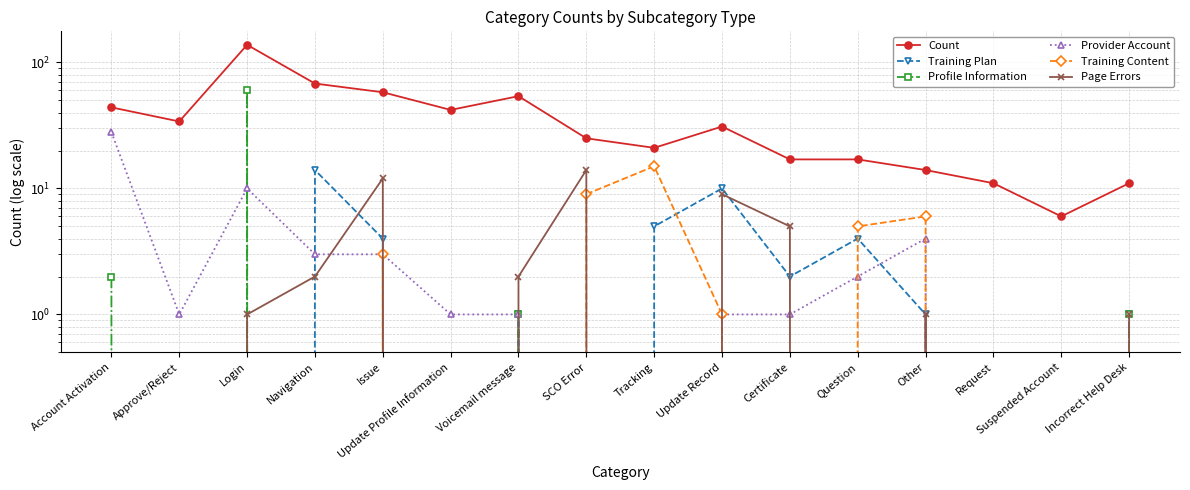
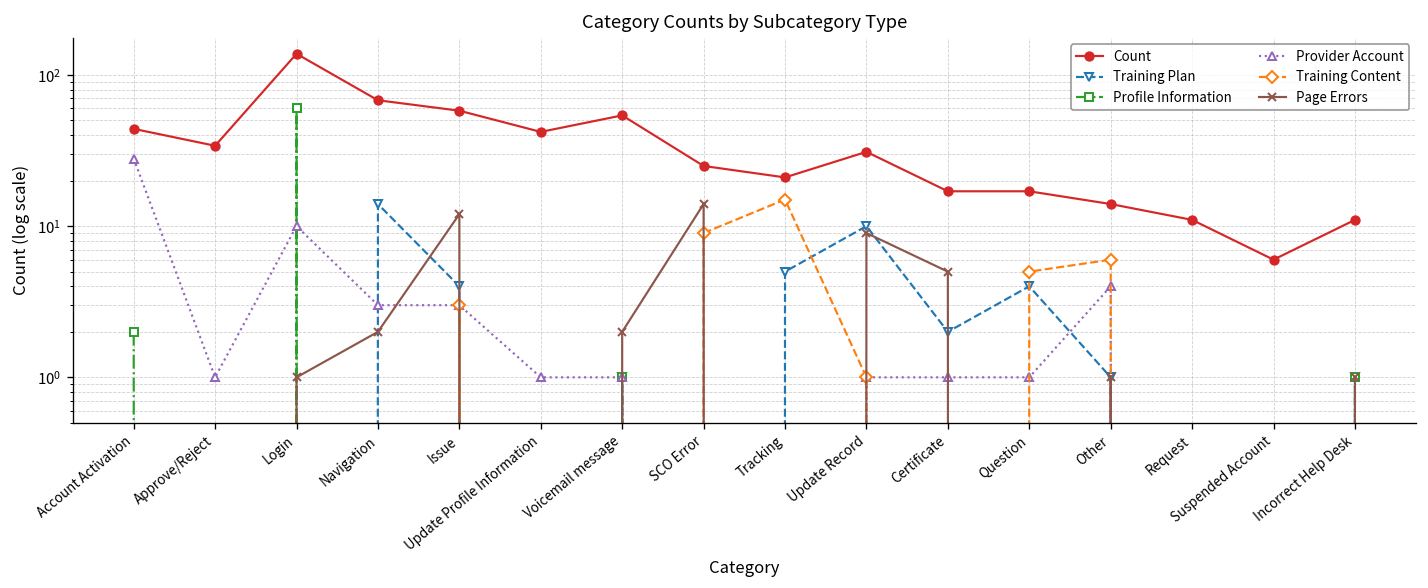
  {
    "Count": {
      "Account Activation": 44,
      "Approve/Reject": 34,
      "Login": 140,
      "Navigation": 70,
      "Issue": 60,
      "Update Profile Information": 42,
      "Voicemail message": 54,
      "SCO Error": 25,
      "Tracking": 21,
      "Update Record": 31,
      "Certificate": 17,
      "Question": 17,
      "Other": 14,
      "Request": 11,
      "Suspended Account": 6,
      "Incorrect Help Desk": 11
    },
    "Training Plan": {
      "Navigation": 14,
      "Issue": 4,
      "Tracking": 5,
      "Update Record": 10,
      "Certificate": 2,
      "Question": 4
    },
    "Profile Information": {
      "Account Activation": 2,
      "Login": 60
    },
    "Provider Account": {
      "Account Activation": 28,
      "Approve/Reject": 1,
      "Login": 10,
      "Navigation": 3,
      "Update Profile Information": 1,
      "Certificate": 1,
-     "Question": 2,
+     "Question": 1,
      "Other": 4
    },
    "Training Content": {
      "SCO Error": 9,
      "Tracking": 15,
      "Question": 5,
      "Other": 6
    },
    "Page Errors": {
      "Login": 1,
      "Navigation": 2,
      "Issue": 12,
      "Voicemail message": 2,
      "SCO Error": 14,
      "Update Record": 9,
      "Certificate": 5
    }
  }
